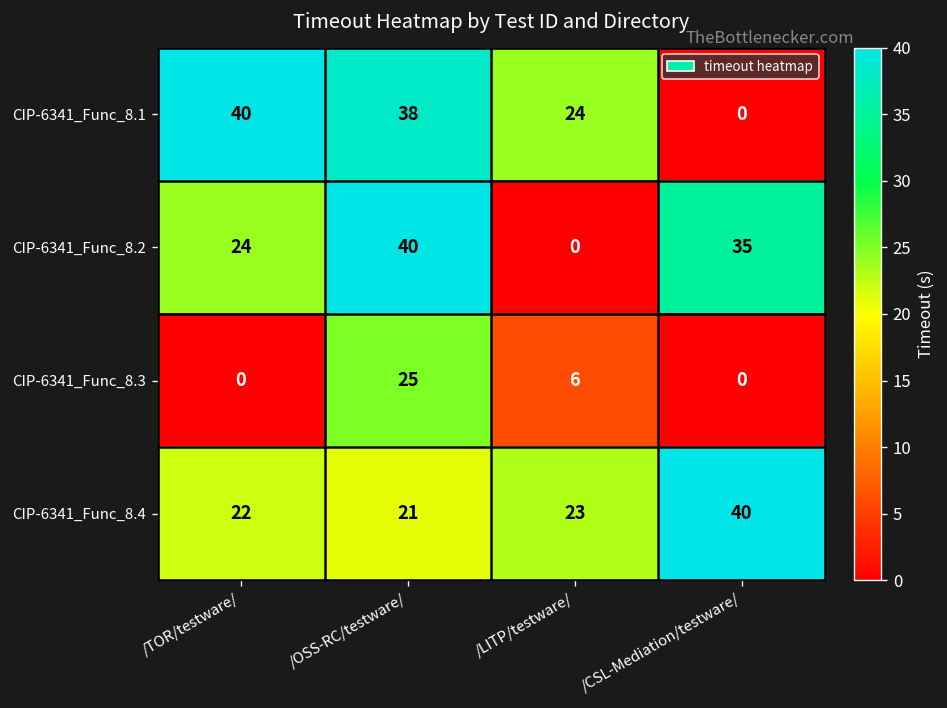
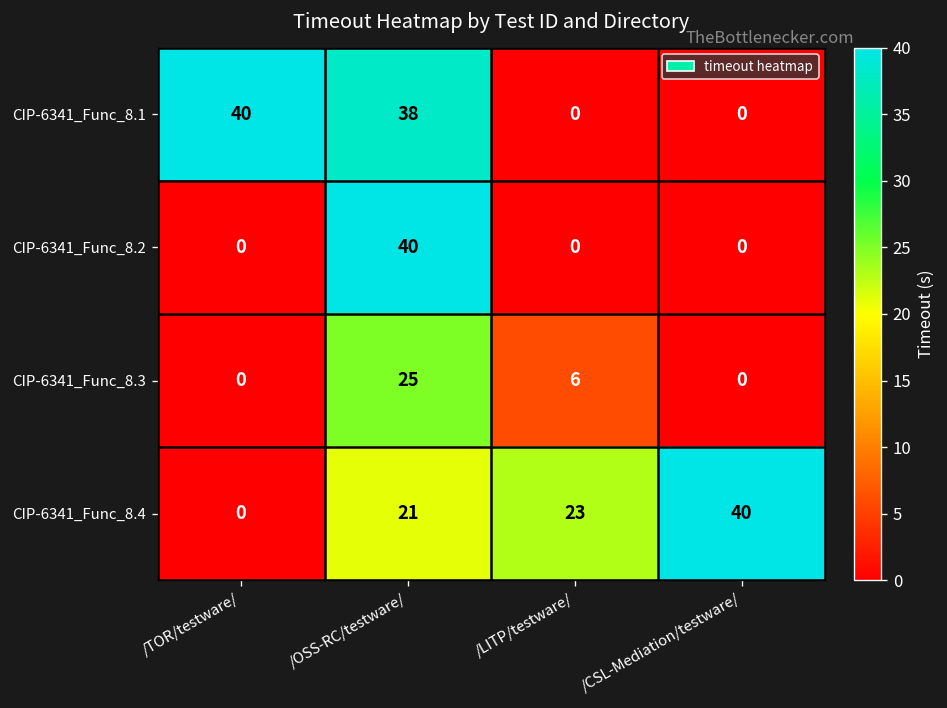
  {
    "CIP-6341_Func_8.1": {
      "/TOR/testware/": 40,
      "/OSS-RC/testware/": 38,
-     "/LITP/testware/": 24,
+     "/LITP/testware/": 0,
      "/CSL-Mediation/testware/": 0
    },
    "CIP-6341_Func_8.2": {
-     "/TOR/testware/": 24,
+     "/TOR/testware/": 0,
      "/OSS-RC/testware/": 40,
      "/LITP/testware/": 0,
-     "/CSL-Mediation/testware/": 35
+     "/CSL-Mediation/testware/": 0
    },
    "CIP-6341_Func_8.3": {
      "/TOR/testware/": 0,
      "/OSS-RC/testware/": 25,
      "/LITP/testware/": 6,
      "/CSL-Mediation/testware/": 0
    },
    "CIP-6341_Func_8.4": {
-     "/TOR/testware/": 22,
+     "/TOR/testware/": 0,
      "/OSS-RC/testware/": 21,
      "/LITP/testware/": 23,
      "/CSL-Mediation/testware/": 40
    }
  }
